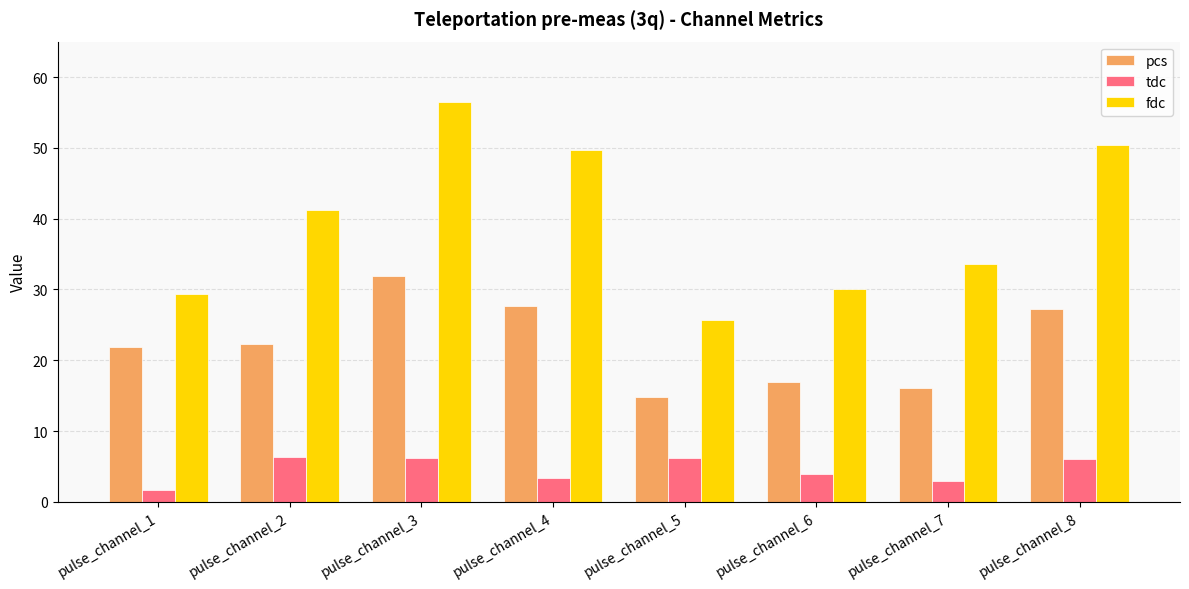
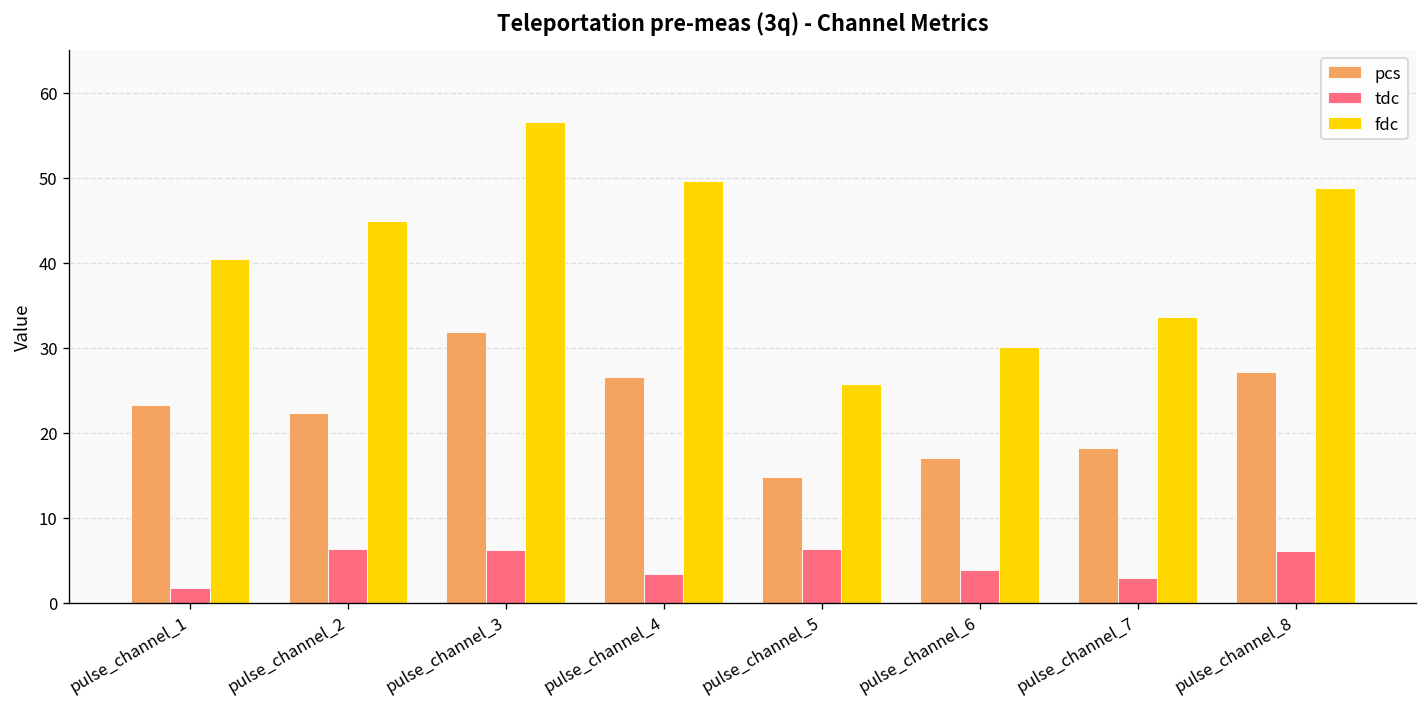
  {
    "pcs": {
-     "pulse_channel_1": 22,
+     "pulse_channel_1": 23,
      "pulse_channel_2": 22,
      "pulse_channel_3": 32,
-     "pulse_channel_4": 28,
+     "pulse_channel_4": 26,
      "pulse_channel_5": 15,
      "pulse_channel_6": 17,
-     "pulse_channel_7": 16,
+     "pulse_channel_7": 18,
      "pulse_channel_8": 27
    },
    "tdc": {
      "pulse_channel_1": 2,
      "pulse_channel_2": 6,
      "pulse_channel_3": 6,
      "pulse_channel_4": 3,
      "pulse_channel_5": 6,
      "pulse_channel_6": 4,
      "pulse_channel_7": 3,
      "pulse_channel_8": 6
    },
    "fdc": {
-     "pulse_channel_1": 29,
-     "pulse_channel_2": 41,
+     "pulse_channel_1": 40,
+     "pulse_channel_2": 45,
      "pulse_channel_3": 57,
      "pulse_channel_4": 50,
      "pulse_channel_5": 26,
      "pulse_channel_6": 30,
      "pulse_channel_7": 34,
-     "pulse_channel_8": 50
+     "pulse_channel_8": 49
    }
  }
